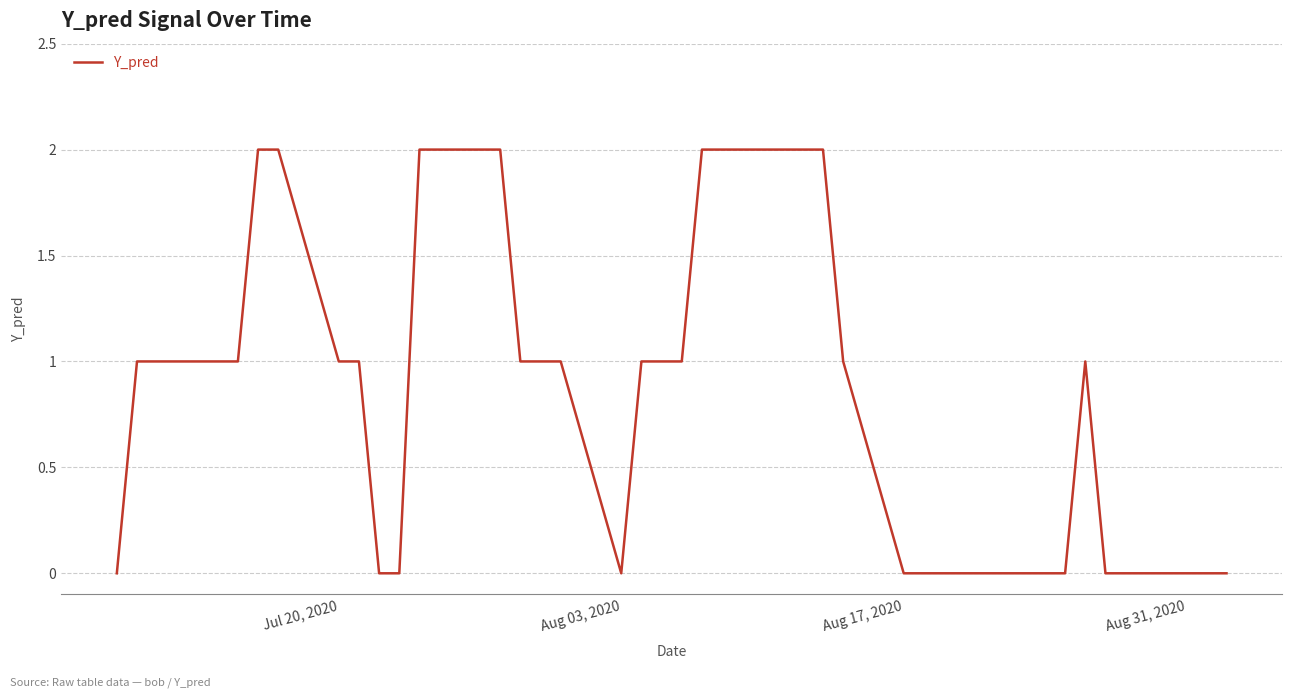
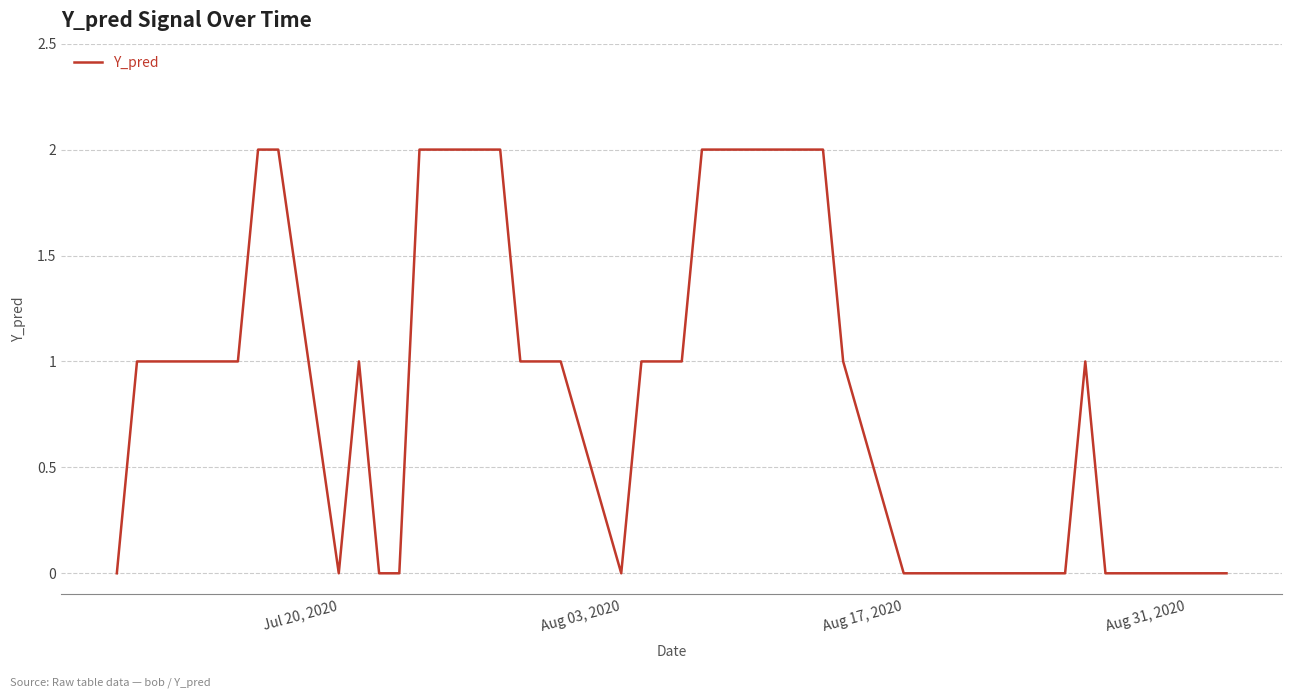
  {
-   "Jul 20, 2020": 1,
+   "Jul 20, 2020": 0,
    "Aug 03, 2020": 0,
    "Aug 17, 2020": 0,
    "Aug 31, 2020": 0
  }
